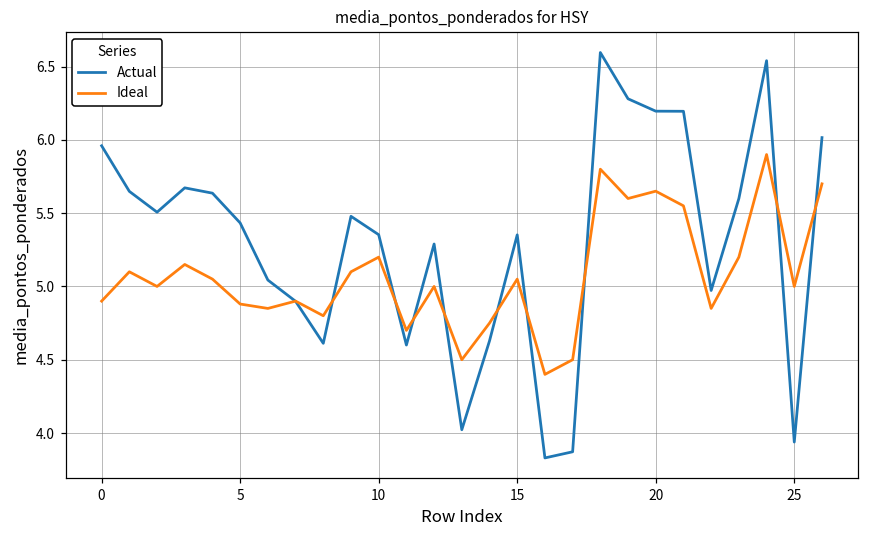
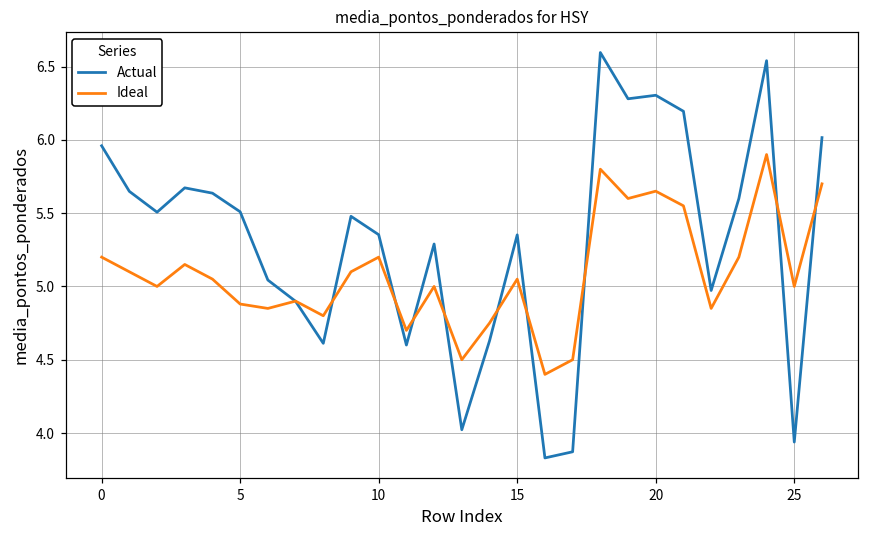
  {
    "Actual": {
      "0": 5.96,
-     "5": 5.43,
+     "5": 5.51,
      "10": 5.35,
      "15": 5.35,
-     "20": 6.20,
+     "20": 6.30,
      "25": 3.94
    },
    "Ideal": {
-     "0": 4.9,
+     "0": 5.2,
      "5": 4.88,
      "10": 5.2,
      "15": 5.05,
      "20": 5.65,
      "25": 5.0
    }
  }
